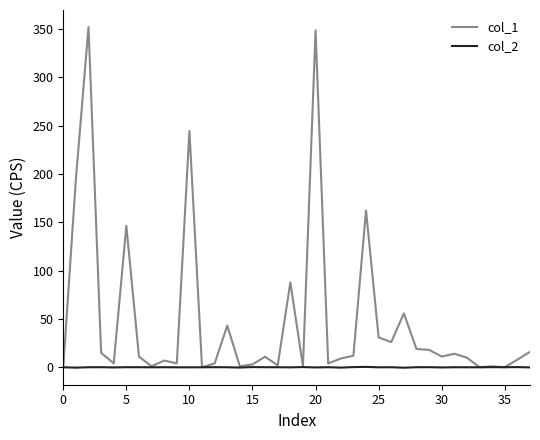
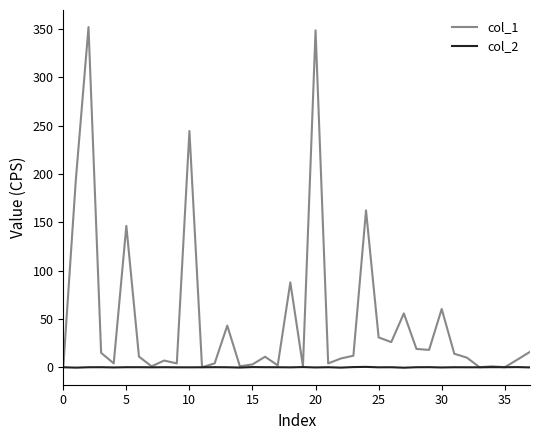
  {
    "col_1": {
      "5": 150,
      "10": 240,
      "15": 0,
      "20": 350,
      "25": 30,
-     "30": 10
+     "30": 60
    },
    "col_2": {
      "5": 0,
      "10": 0,
      "15": 0,
      "20": 0,
      "25": 0,
      "30": 0
    }
  }
